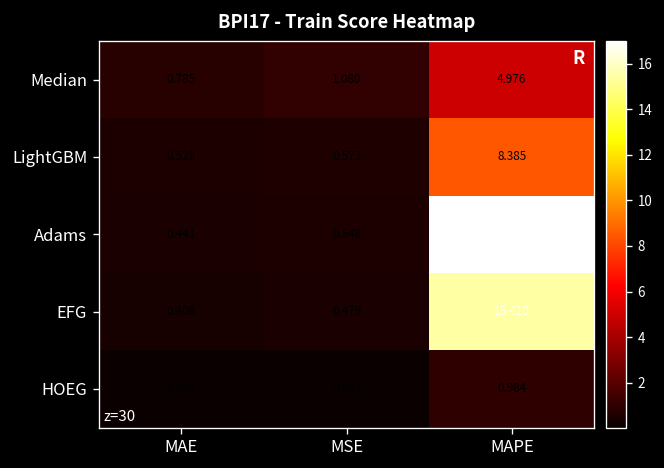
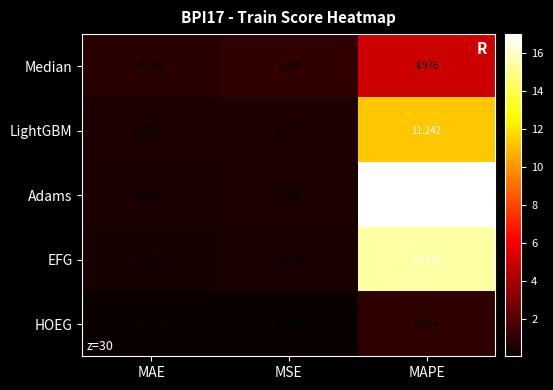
  {
    "Median": {
      "MSE": 1.080
    },
    "LightGBM": {
-     "MAPE": 8.385
+     "MAPE": 11.242
    },
    "EFG": {
      "MAPE": 15.410
    },
    "HOEG": {
      "MAE": 30
    }
  }
